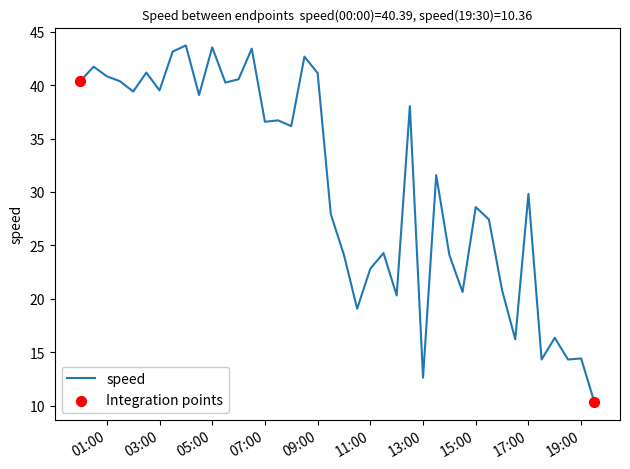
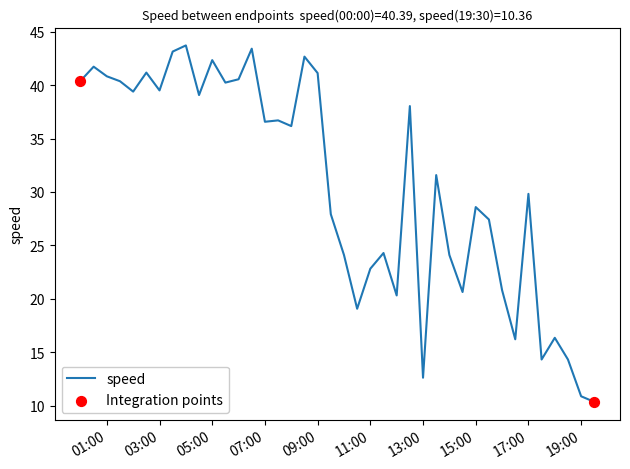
  {
    "speed": {
      "01:00": 40.8,
      "03:00": 39.5,
-     "05:00": 43.5,
+     "05:00": 42.3,
      "07:00": 36.6,
      "09:00": 41.1,
      "11:00": 22.8,
      "13:00": 12.6,
      "15:00": 28.6,
      "17:00": 29.8,
-     "19:00": 14.4
+     "19:00": 10.9
    }
  }
